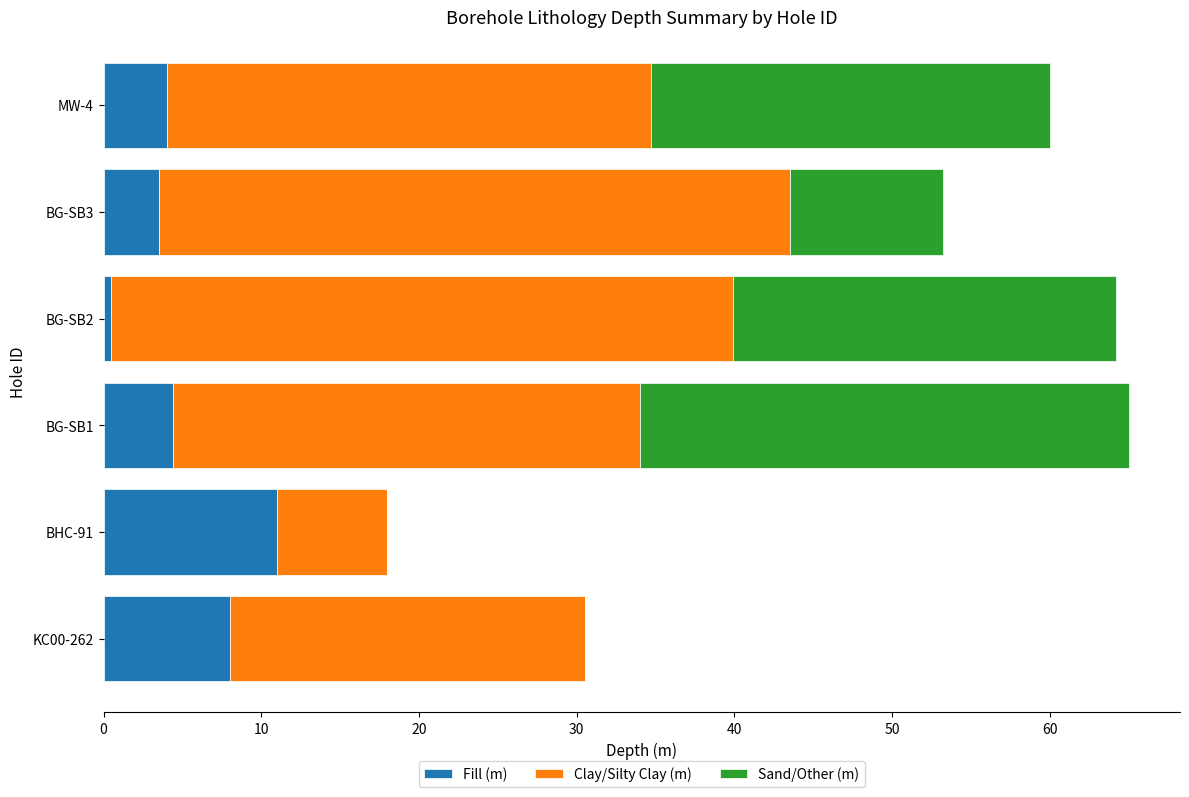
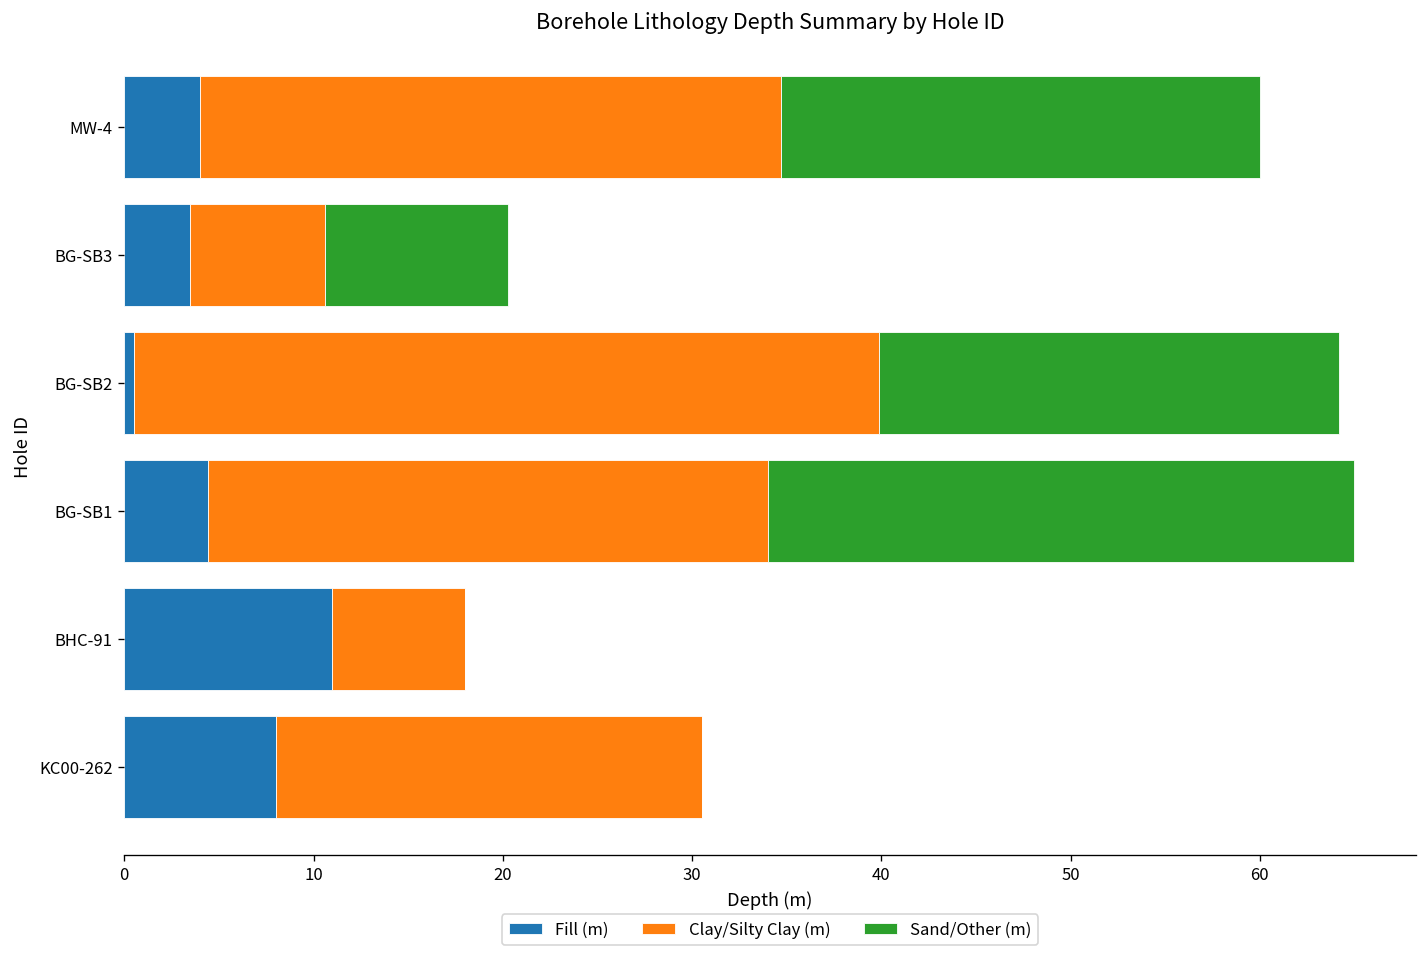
  {
    "Fill (m)": {
      "MW-4": 4.0,
      "BG-SB3": 3.5,
      "BG-SB2": 0.5,
      "BG-SB1": 4.4,
      "BHC-91": 11.0,
      "KC00-262": 8.0
    },
    "Clay/Silty Clay (m)": {
      "MW-4": 30.7,
-     "BG-SB3": 40.0,
+     "BG-SB3": 7.1,
      "BG-SB2": 39.4,
      "BG-SB1": 29.6,
      "BHC-91": 7.0,
      "KC00-262": 22.5
    },
    "Sand/Other (m)": {
      "MW-4": 25.3,
      "BG-SB3": 9.7,
      "BG-SB2": 24.3,
      "BG-SB1": 31.0,
      "BHC-91": 0.0,
      "KC00-262": 0.0
    }
  }
